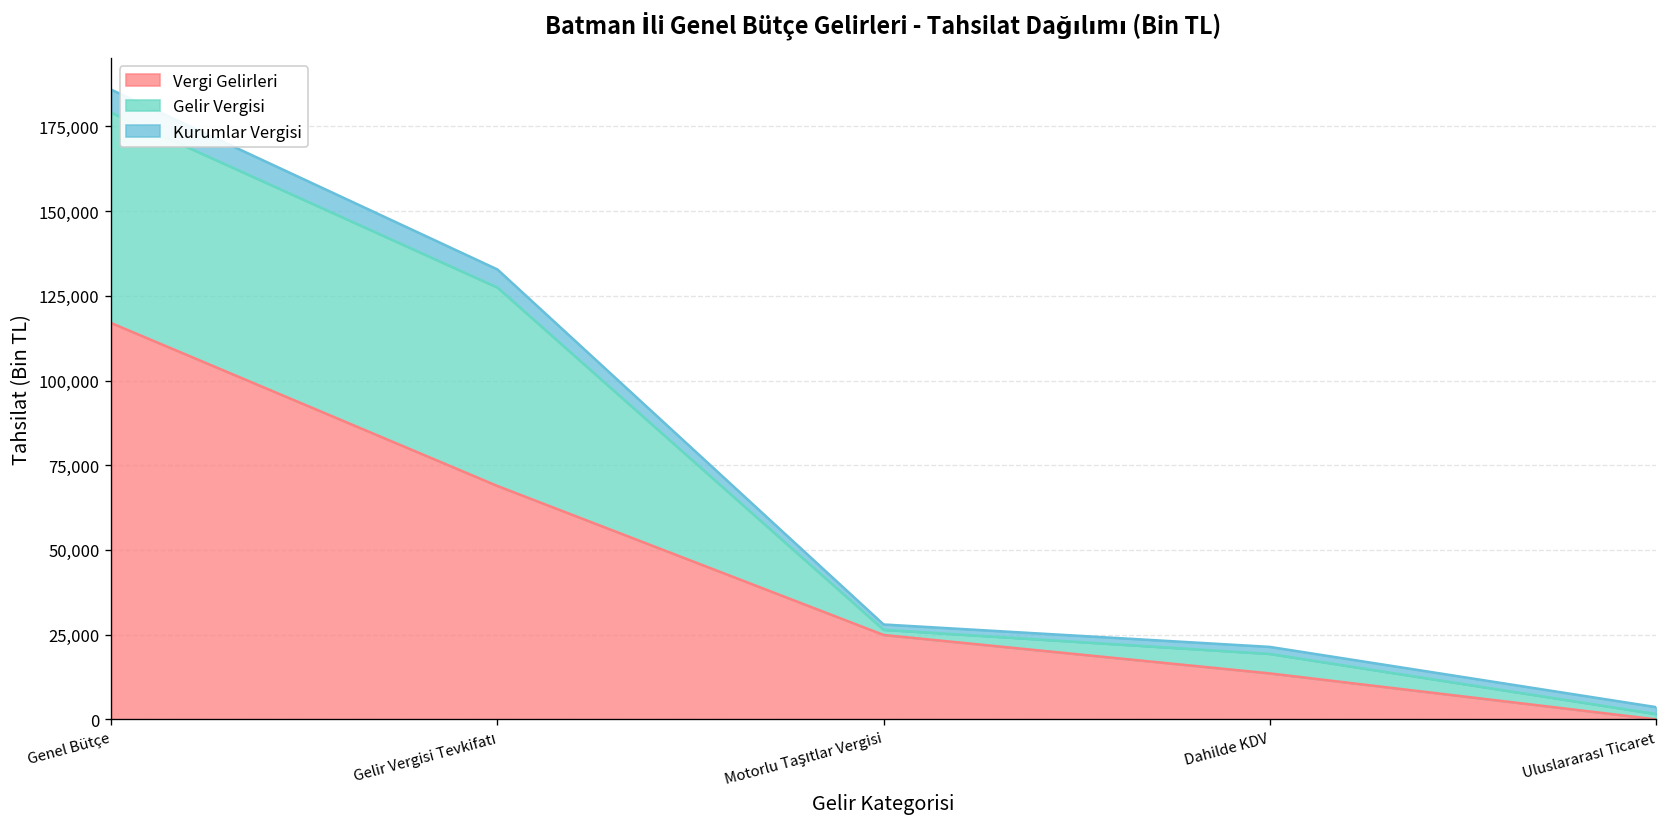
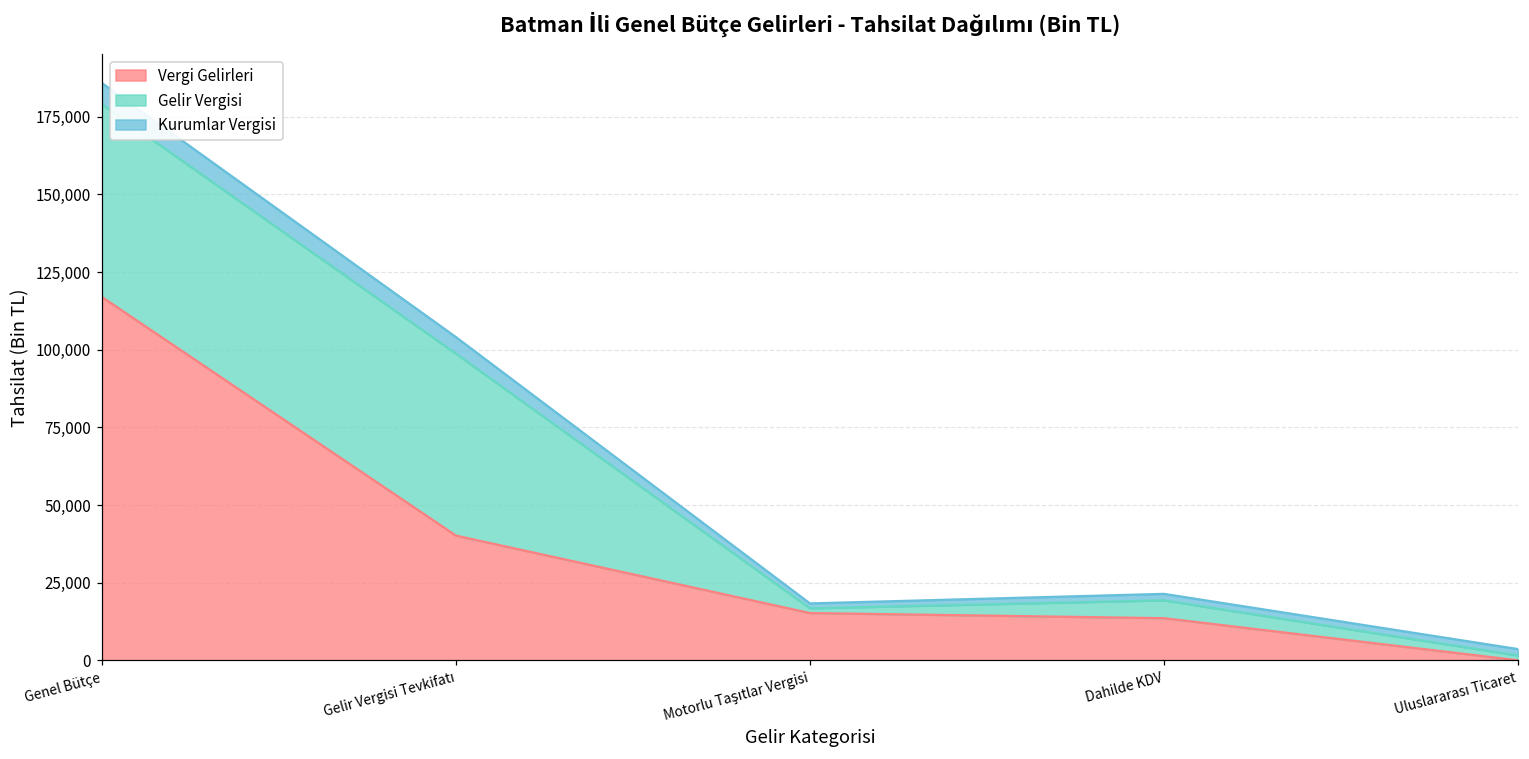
  {
    "Vergi Gelirleri": {
      "Genel Bütçe": "117,000",
-     "Gelir Vergisi Tevkifatı": "69,000",
-     "Motorlu Taşıtlar Vergisi": "25,000",
+     "Gelir Vergisi Tevkifatı": "40,000",
+     "Motorlu Taşıtlar Vergisi": "15,000",
      "Dahilde KDV": "14,000",
      "Uluslararası Ticaret": "0"
    }
  }
